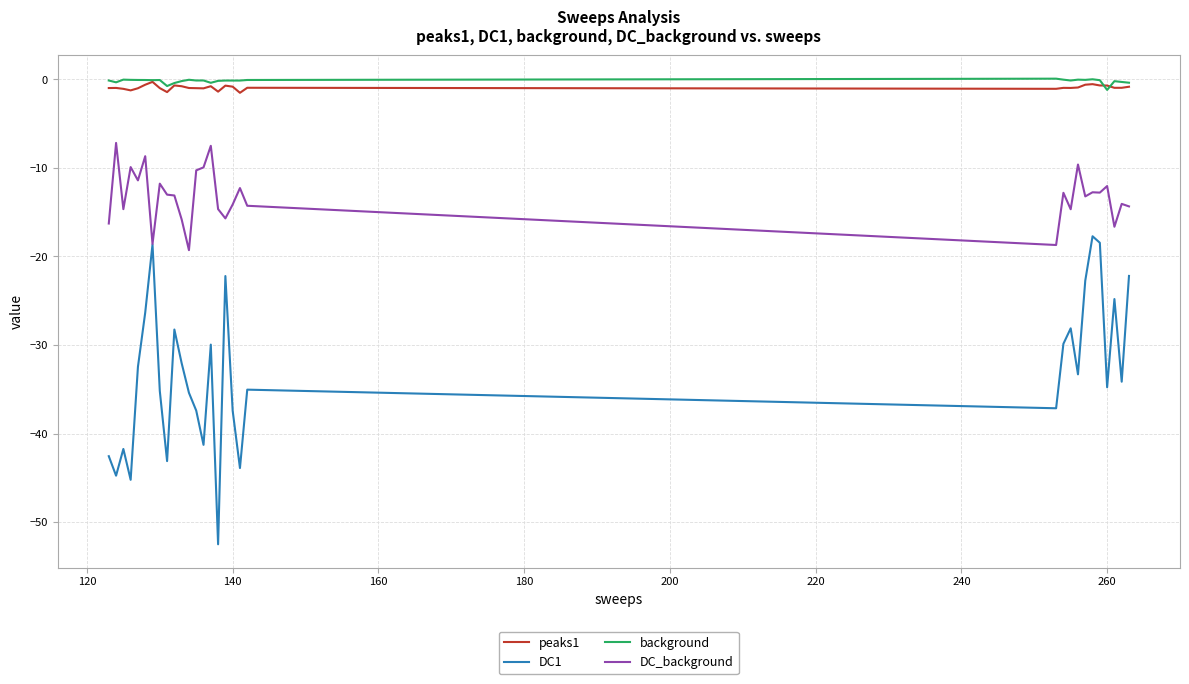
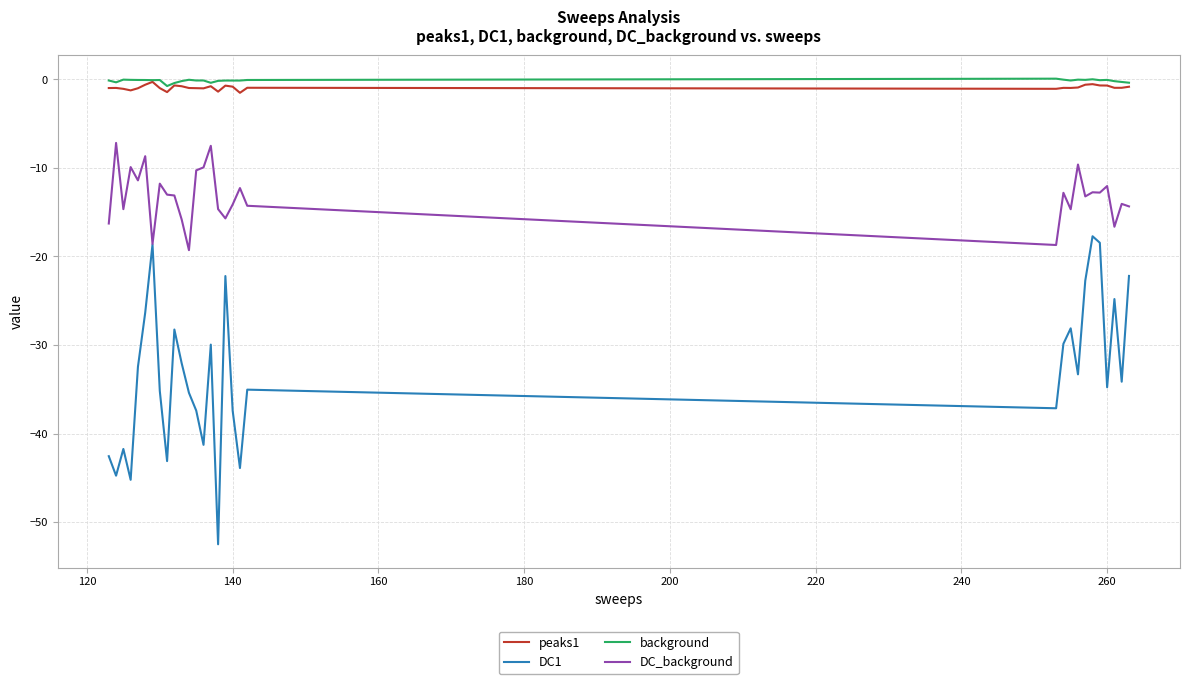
  {
    "peaks1": {
      "140": -1,
      "260": -1
    },
    "DC1": {
      "140": -37,
      "260": -35
    },
    "background": {
      "140": 0,
-     "260": -1
+     "260": 0
    },
    "DC_background": {
      "140": -14,
      "260": -12
    }
  }
